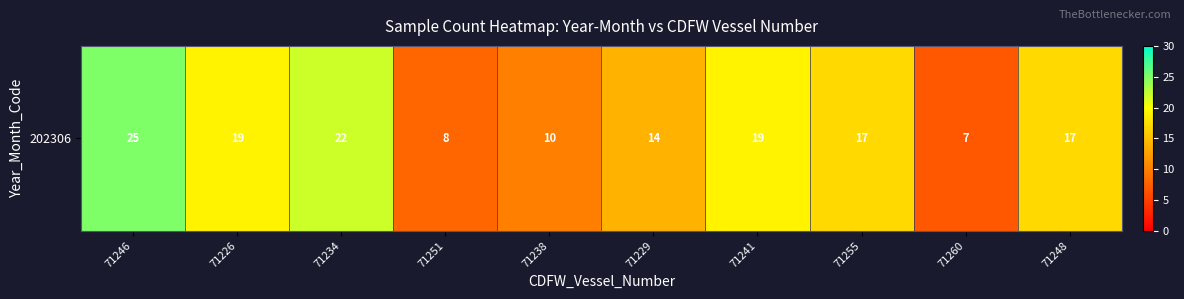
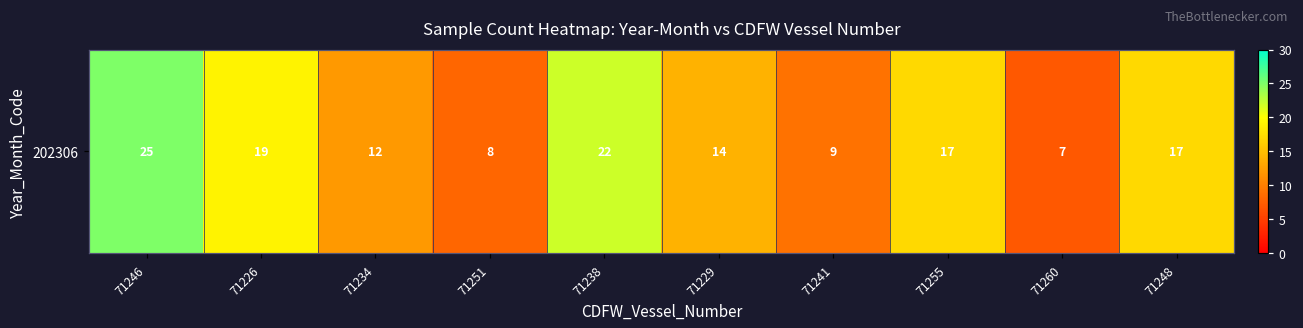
  {
    "202306": {
      "71246": 25,
      "71226": 19,
-     "71234": 22,
+     "71234": 12,
      "71251": 8,
-     "71238": 10,
+     "71238": 22,
      "71229": 14,
-     "71241": 19,
+     "71241": 9,
      "71255": 17,
      "71260": 7,
      "71248": 17
    }
  }
